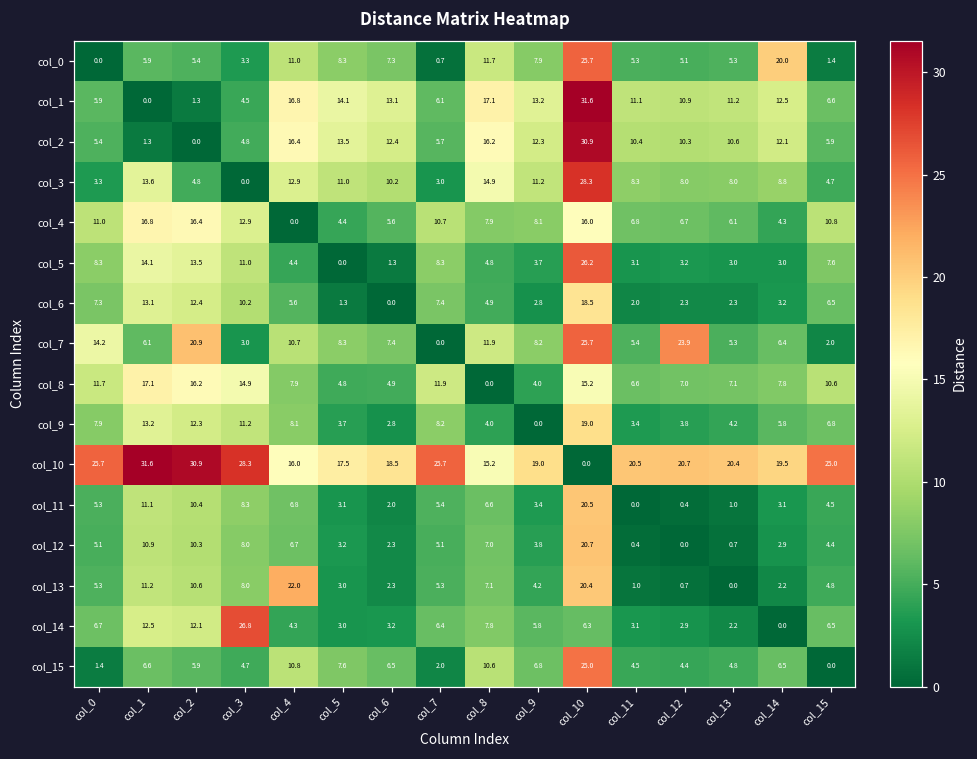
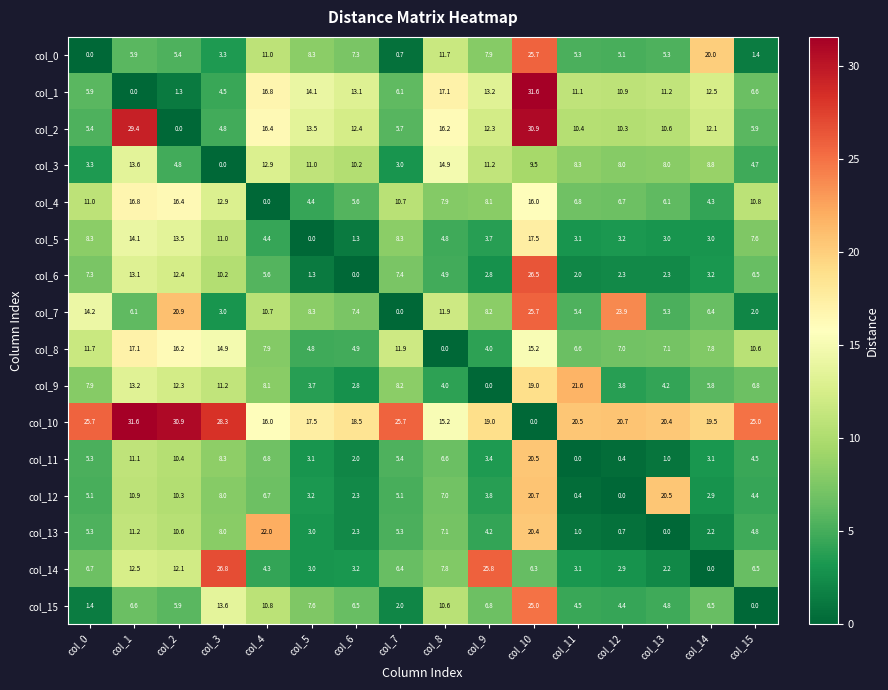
  {
    "col_2": {
      "col_0": 5.4,
-     "col_1": 1.3,
+     "col_1": 29.4,
      "col_2": 0.0,
      "col_3": 4.8,
      "col_4": 16.4,
      "col_5": 13.5,
      "col_6": 12.4,
      "col_7": 5.7,
      "col_8": 16.2,
      "col_9": 12.3,
      "col_10": 30.9,
      "col_11": 10.4,
      "col_12": 10.3,
      "col_13": 10.6,
      "col_14": 12.1,
      "col_15": 5.9
    },
    "col_3": {
      "col_0": 3.3,
      "col_1": 13.6,
      "col_2": 4.8,
      "col_3": 0.0,
      "col_4": 12.9,
      "col_5": 11.0,
      "col_6": 10.2,
      "col_7": 3.0,
      "col_8": 14.9,
      "col_9": 11.2,
-     "col_10": 28.3,
+     "col_10": 9.5,
      "col_11": 8.3,
      "col_12": 8.0,
      "col_13": 8.0,
      "col_14": 8.8,
      "col_15": 4.7
    },
    "col_5": {
      "col_0": 8.3,
      "col_1": 14.1,
      "col_2": 13.5,
      "col_3": 11.0,
      "col_4": 4.4,
      "col_5": 0.0,
      "col_6": 1.3,
      "col_7": 8.3,
      "col_8": 4.8,
      "col_9": 3.7,
-     "col_10": 26.2,
+     "col_10": 17.5,
      "col_11": 3.1,
      "col_12": 3.2,
      "col_13": 3.0,
      "col_14": 3.0,
      "col_15": 7.6
    },
    "col_6": {
      "col_0": 7.3,
      "col_1": 13.1,
      "col_2": 12.4,
      "col_3": 10.2,
      "col_4": 5.6,
      "col_5": 1.3,
      "col_6": 0.0,
      "col_7": 7.4,
      "col_8": 4.9,
      "col_9": 2.8,
-     "col_10": 18.5,
+     "col_10": 26.5,
      "col_11": 2.0,
      "col_12": 2.3,
      "col_13": 2.3,
      "col_14": 3.2,
      "col_15": 6.5
    },
    "col_9": {
      "col_0": 7.9,
      "col_1": 13.2,
      "col_2": 12.3,
      "col_3": 11.2,
      "col_4": 8.1,
      "col_5": 3.7,
      "col_6": 2.8,
      "col_7": 8.2,
      "col_8": 4.0,
      "col_9": 0.0,
      "col_10": 19.0,
-     "col_11": 3.4,
+     "col_11": 21.6,
      "col_12": 3.8,
      "col_13": 4.2,
      "col_14": 5.8,
      "col_15": 6.8
    },
    "col_12": {
      "col_0": 5.1,
      "col_1": 10.9,
      "col_2": 10.3,
      "col_3": 8.0,
      "col_4": 6.7,
      "col_5": 3.2,
      "col_6": 2.3,
      "col_7": 5.1,
      "col_8": 7.0,
      "col_9": 3.8,
      "col_10": 20.7,
      "col_11": 0.4,
      "col_12": 0.0,
-     "col_13": 0.7,
+     "col_13": 20.5,
      "col_14": 2.9,
      "col_15": 4.4
    },
    "col_14": {
      "col_0": 6.7,
      "col_1": 12.5,
      "col_2": 12.1,
      "col_3": 26.8,
      "col_4": 4.3,
      "col_5": 3.0,
      "col_6": 3.2,
      "col_7": 6.4,
      "col_8": 7.8,
-     "col_9": 5.8,
+     "col_9": 25.8,
      "col_10": 6.3,
      "col_11": 3.1,
      "col_12": 2.9,
      "col_13": 2.2,
      "col_14": 0.0,
      "col_15": 6.5
    },
    "col_15": {
      "col_0": 1.4,
      "col_1": 6.6,
      "col_2": 5.9,
-     "col_3": 4.7,
+     "col_3": 13.6,
      "col_4": 10.8,
      "col_5": 7.6,
      "col_6": 6.5,
      "col_7": 2.0,
      "col_8": 10.6,
      "col_9": 6.8,
      "col_10": 25.0,
      "col_11": 4.5,
      "col_12": 4.4,
      "col_13": 4.8,
      "col_14": 6.5,
      "col_15": 0.0
    }
  }
